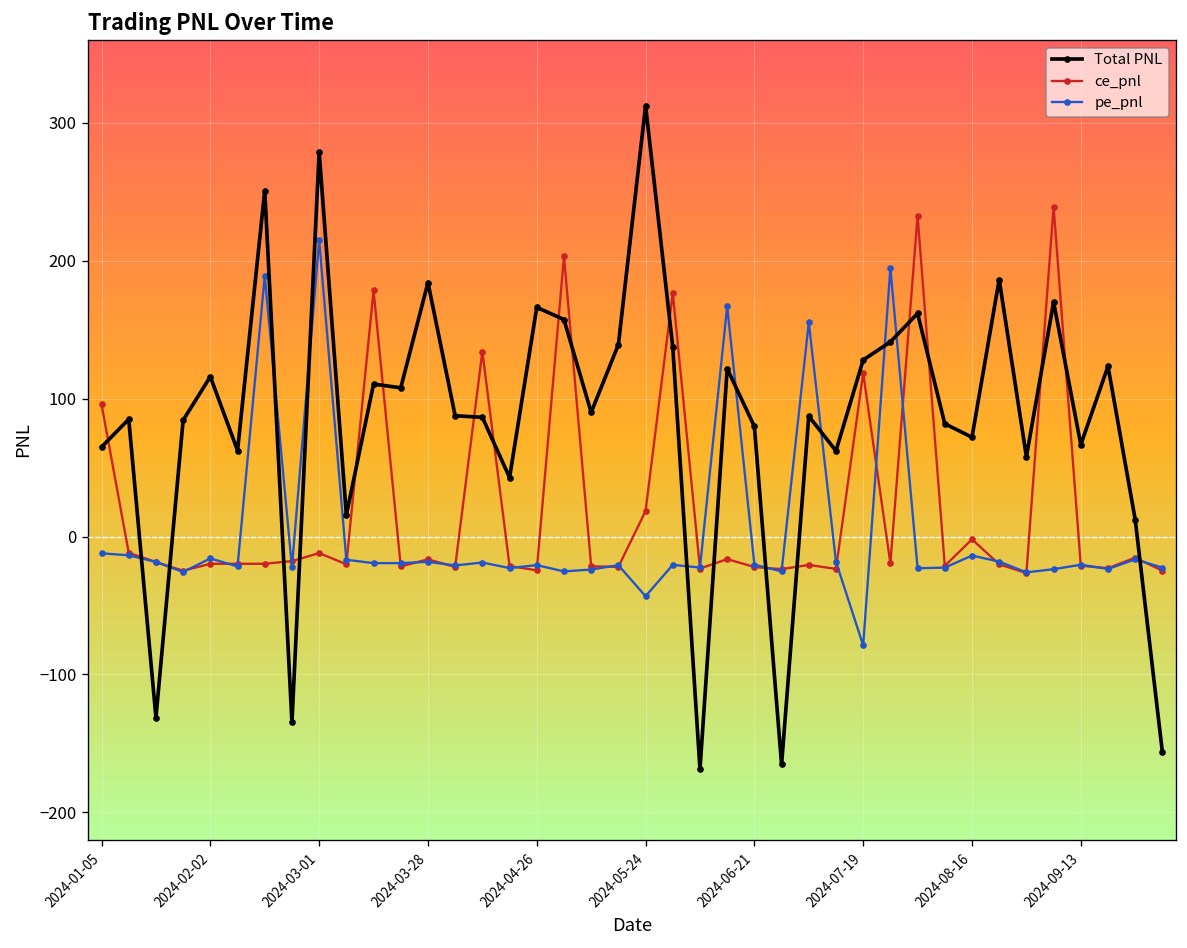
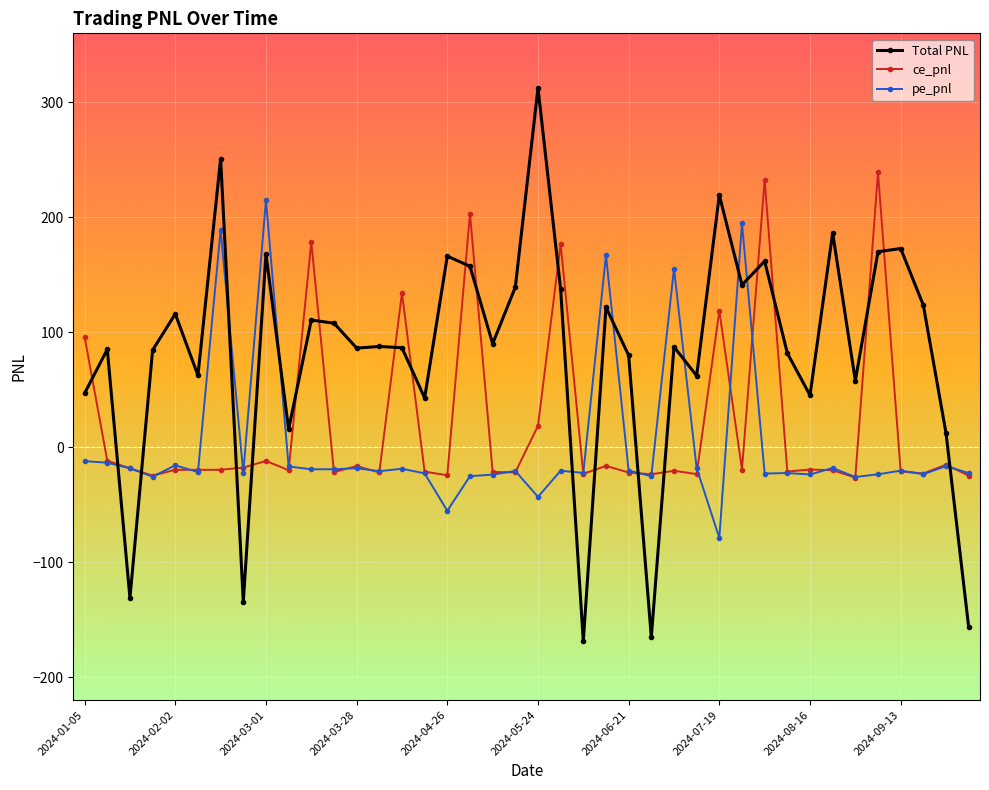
  {
    "Total PNL": {
-     "2024-01-05": 65,
+     "2024-01-05": 47,
      "2024-02-02": 116,
-     "2024-03-01": 279,
-     "2024-03-28": 184,
+     "2024-03-01": 168,
+     "2024-03-28": 86,
      "2024-04-26": 166,
      "2024-05-24": 312,
      "2024-06-21": 80,
-     "2024-07-19": 128,
-     "2024-08-16": 72,
-     "2024-09-13": 67
+     "2024-07-19": 219,
+     "2024-08-16": 45,
+     "2024-09-13": 173
    },
    "ce_pnl": {
      "2024-01-05": 96,
      "2024-02-02": -20,
      "2024-03-01": -12,
      "2024-04-26": -24,
      "2024-05-24": 19,
      "2024-07-19": 119,
-     "2024-08-16": -2
+     "2024-08-16": -19
    },
    "pe_pnl": {
      "2024-01-05": -12,
      "2024-02-02": -16,
      "2024-03-01": 215,
-     "2024-04-26": -21,
+     "2024-04-26": -55,
      "2024-05-24": -43,
      "2024-07-19": -79,
-     "2024-08-16": -14
+     "2024-08-16": -24
    }
  }
